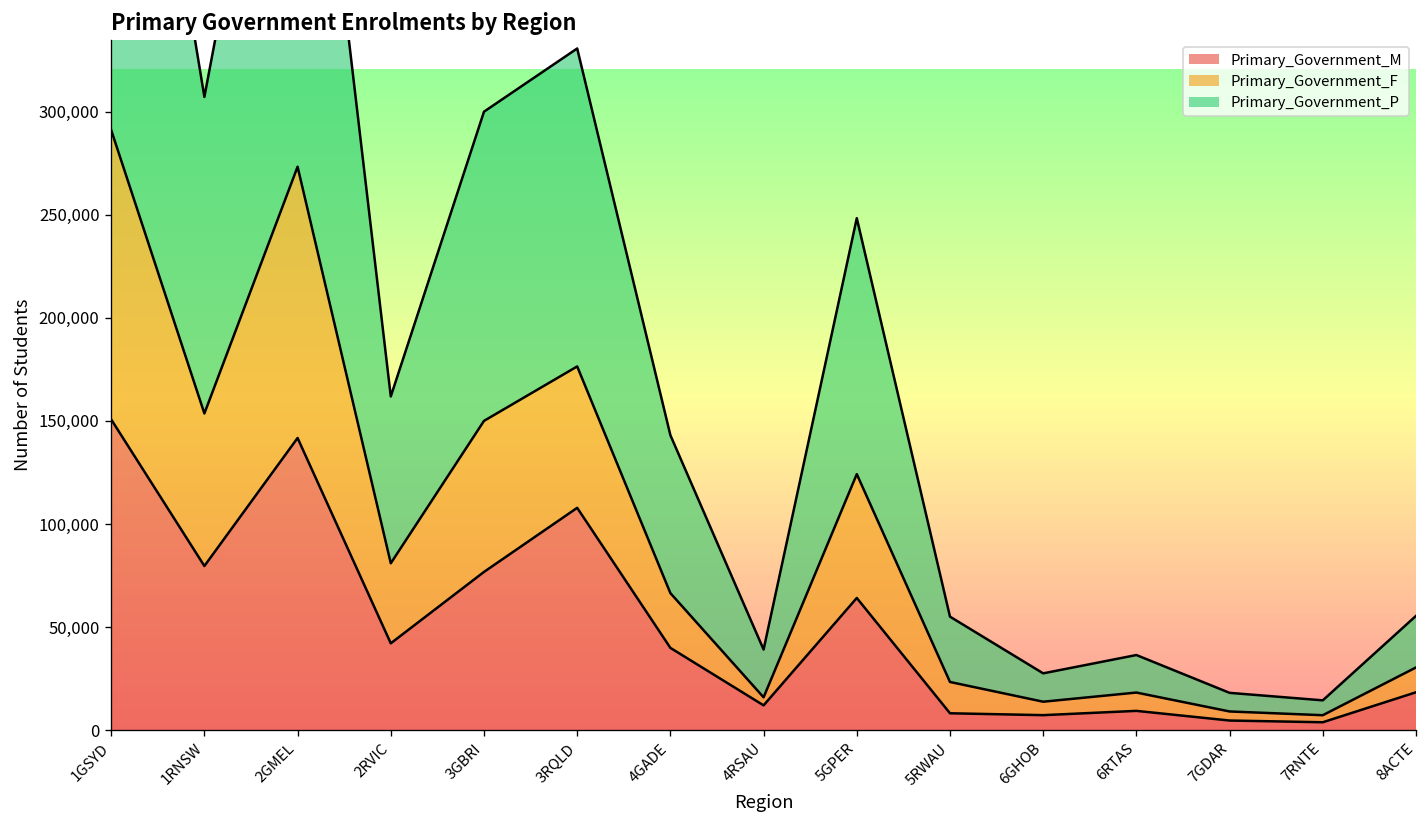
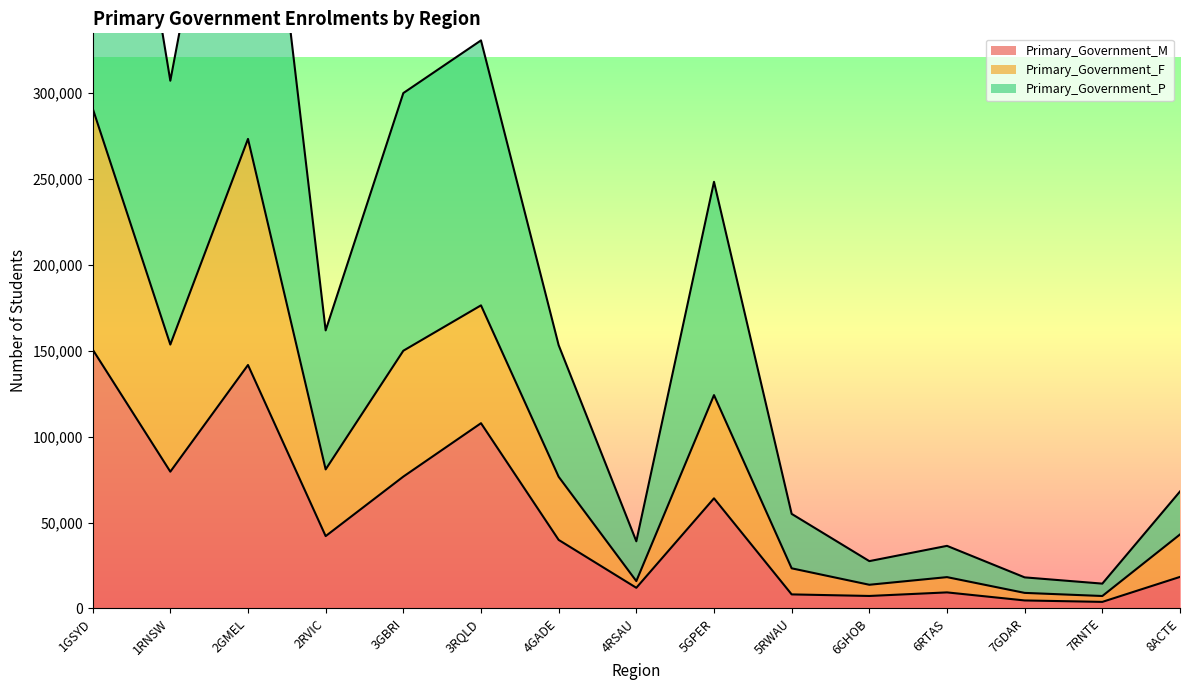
  {
    "Primary_Government_M": {
      "1GSYD": "151,000",
      "1RNSW": "80,000",
      "2GMEL": "142,000",
      "2RVIC": "42,000",
      "3GBRI": "77,000",
      "3RQLD": "108,000",
      "4GADE": "40,000",
      "4RSAU": "12,000",
      "5GPER": "64,000",
      "5RWAU": "8,000",
      "6GHOB": "7,000",
      "6RTAS": "9,000",
      "7GDAR": "5,000",
      "7RNTE": "4,000",
      "8ACTE": "18,000"
    },
    "Primary_Government_F": {
      "1GSYD": "140,000",
      "1RNSW": "74,000",
      "2GMEL": "132,000",
      "2RVIC": "39,000",
      "3GBRI": "73,000",
      "3RQLD": "69,000",
-     "4GADE": "27,000",
+     "4GADE": "37,000",
      "4RSAU": "4,000",
      "5GPER": "60,000",
      "5RWAU": "15,000",
      "6GHOB": "7,000",
      "6RTAS": "9,000",
      "7GDAR": "4,000",
      "7RNTE": "3,000",
-     "8ACTE": "12,000"
+     "8ACTE": "25,000"
    },
    "Primary_Government_P": {
      "1RNSW": "154,000",
      "2RVIC": "81,000",
      "3GBRI": "150,000",
      "3RQLD": "154,000",
      "4GADE": "77,000",
      "4RSAU": "23,000",
      "5GPER": "124,000",
      "5RWAU": "32,000",
      "6GHOB": "14,000",
      "6RTAS": "18,000",
      "7GDAR": "9,000",
      "7RNTE": "7,000",
      "8ACTE": "25,000"
    }
  }
